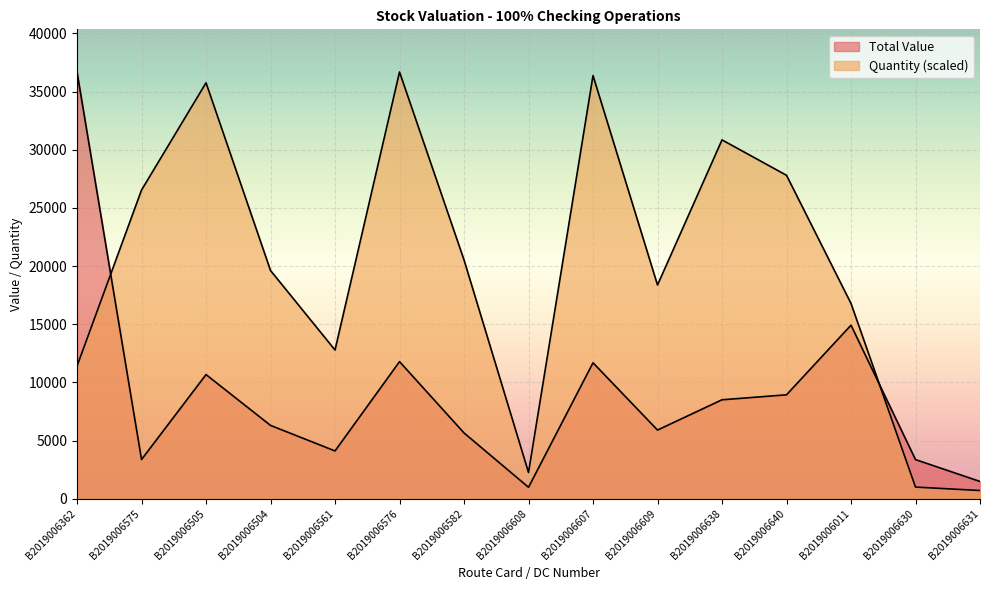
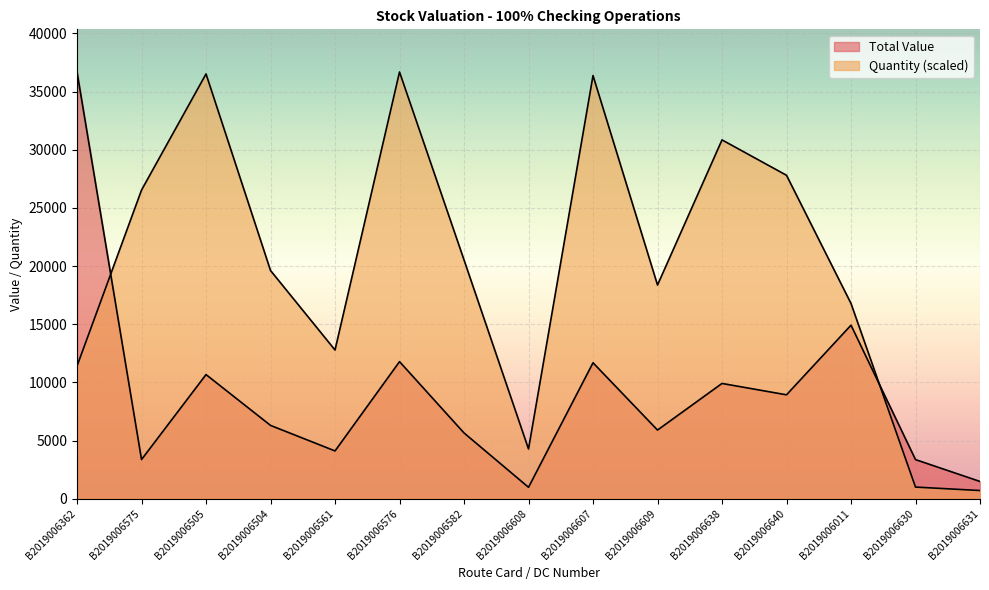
  {
    "Total Value": {
      "B2019006362": 36700,
      "B2019006575": 3400,
      "B2019006505": 10700,
      "B2019006504": 6300,
      "B2019006561": 4100,
      "B2019006576": 11800,
      "B2019006582": 5700,
      "B2019006608": 1000,
      "B2019006607": 11700,
      "B2019006609": 5900,
-     "B2019006638": 8500,
+     "B2019006638": 9900,
      "B2019006640": 8900,
      "B2019006011": 14900,
      "B2019006630": 3400,
      "B2019006631": 1500
    },
    "Quantity (scaled)": {
      "B2019006362": 11400,
      "B2019006575": 26500,
-     "B2019006505": 35800,
+     "B2019006505": 36500,
      "B2019006504": 19600,
      "B2019006561": 12800,
      "B2019006576": 36700,
      "B2019006582": 20500,
-     "B2019006608": 2300,
+     "B2019006608": 4300,
      "B2019006607": 36400,
      "B2019006609": 18400,
      "B2019006638": 30800,
      "B2019006640": 27800,
      "B2019006011": 16800,
      "B2019006630": 1000,
      "B2019006631": 700
    }
  }
